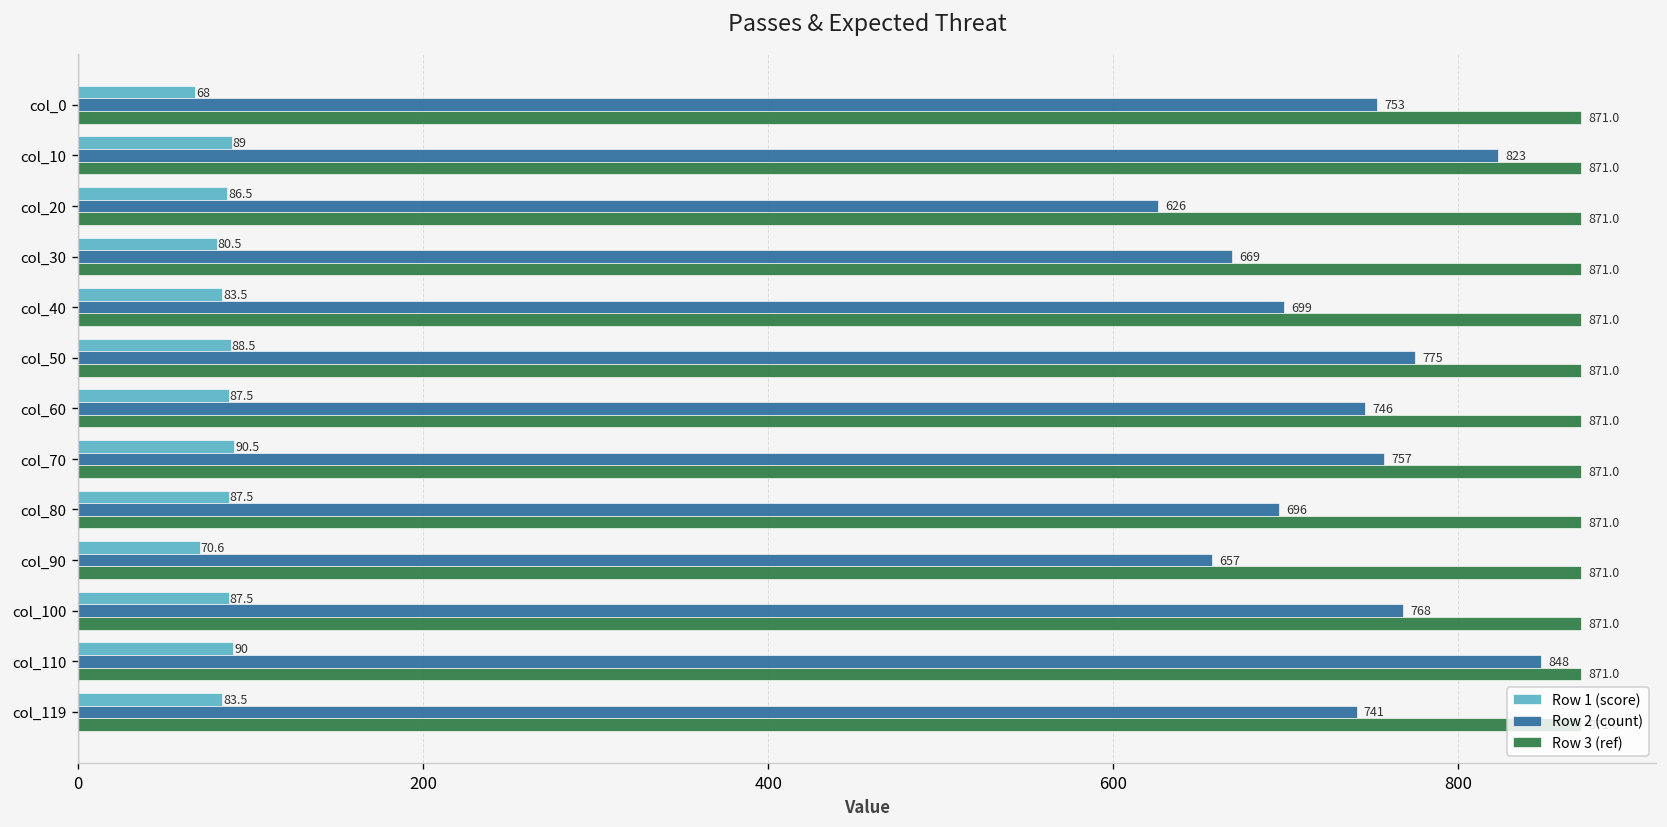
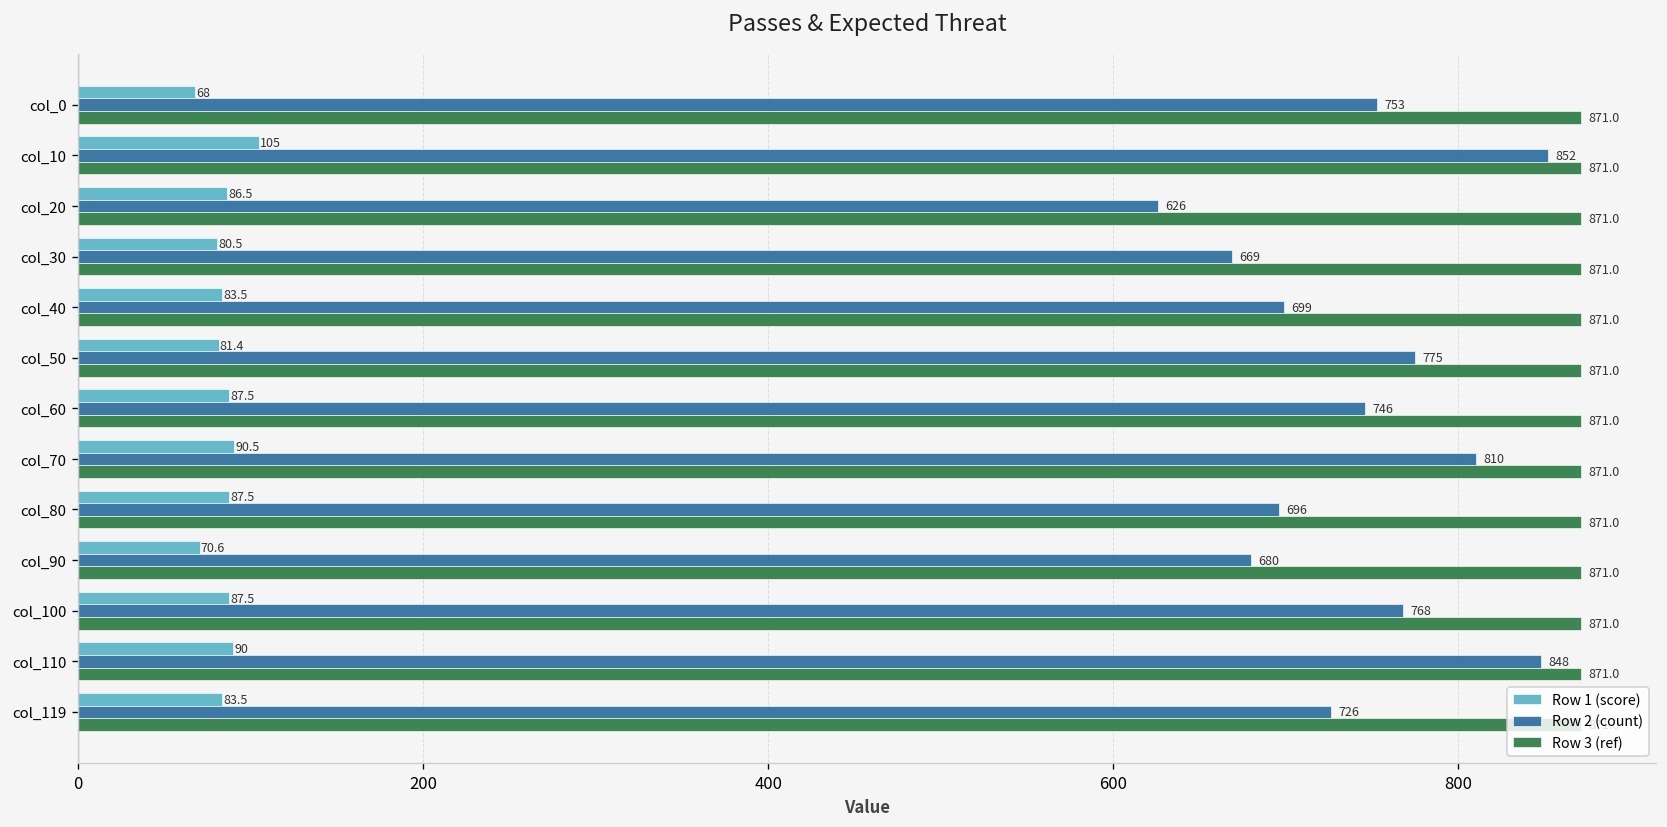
  {
    "Row 1 (score)": {
      "col_0": 68,
-     "col_10": 89,
+     "col_10": 105,
      "col_20": 86.5,
      "col_30": 80.5,
      "col_40": 83.5,
-     "col_50": 88.5,
+     "col_50": 81.4,
      "col_60": 87.5,
      "col_70": 90.5,
      "col_80": 87.5,
      "col_90": 70.6,
      "col_100": 87.5,
      "col_110": 90,
      "col_119": 83.5
    },
    "Row 2 (count)": {
      "col_0": 753,
-     "col_10": 823,
+     "col_10": 852,
      "col_20": 626,
      "col_30": 669,
      "col_40": 699,
      "col_50": 775,
      "col_60": 746,
-     "col_70": 757,
+     "col_70": 810,
      "col_80": 696,
-     "col_90": 657,
+     "col_90": 680,
      "col_100": 768,
      "col_110": 848,
-     "col_119": 741
+     "col_119": 726
    },
    "Row 3 (ref)": {
      "col_0": 871.0,
      "col_10": 871.0,
      "col_20": 871.0,
      "col_30": 871.0,
      "col_40": 871.0,
      "col_50": 871.0,
      "col_60": 871.0,
      "col_70": 871.0,
      "col_80": 871.0,
      "col_90": 871.0,
      "col_100": 871.0,
      "col_110": 871.0
    }
  }
